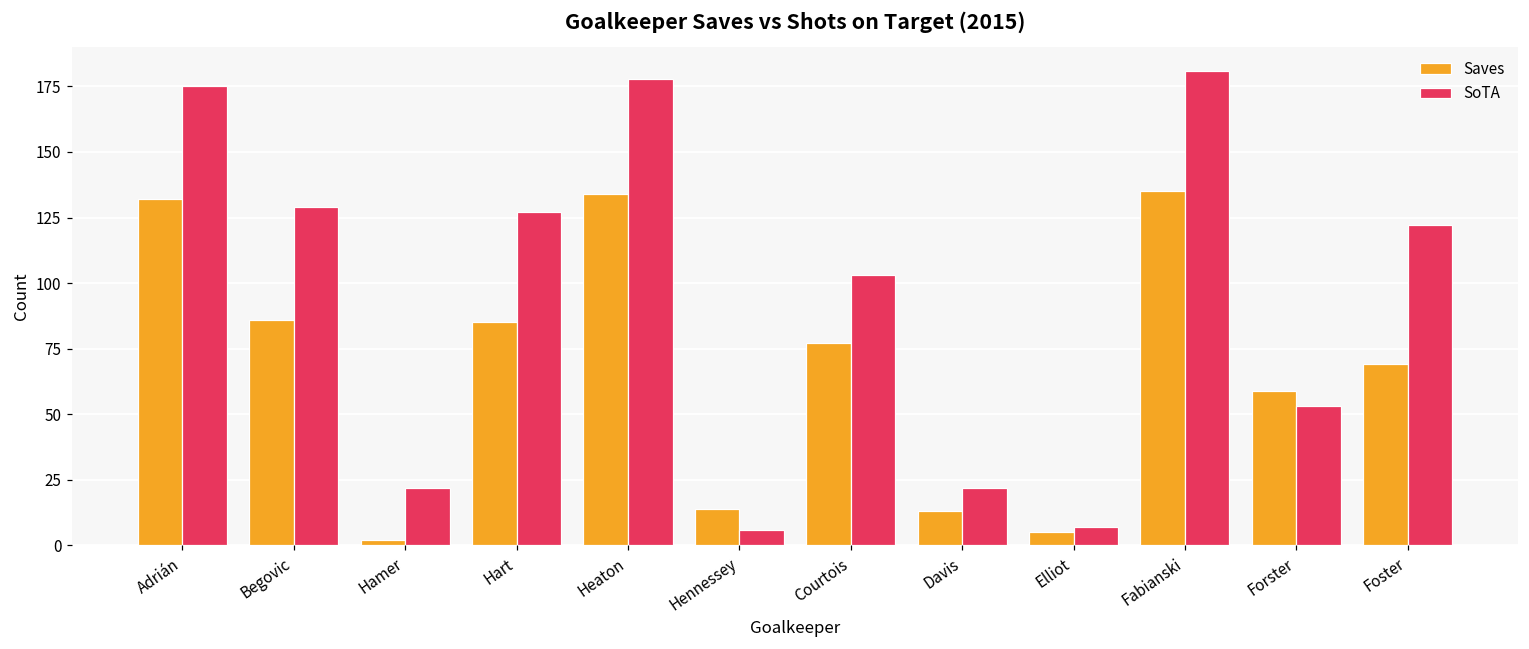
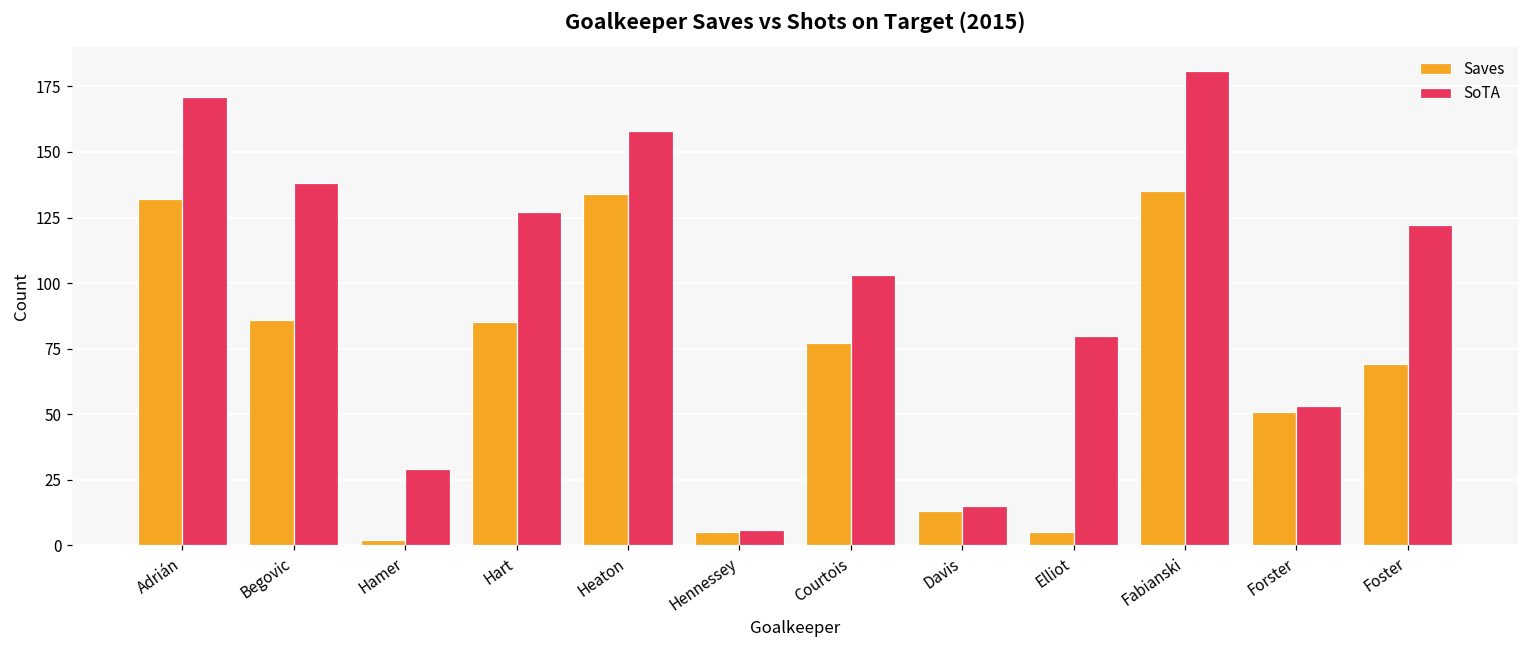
  {
    "Saves": {
      "Adrián": 132,
      "Begovic": 86,
      "Hamer": 2,
      "Hart": 85,
      "Heaton": 134,
-     "Hennessey": 14,
+     "Hennessey": 5,
      "Courtois": 77,
      "Davis": 13,
      "Elliot": 5,
      "Fabianski": 135,
-     "Forster": 59,
+     "Forster": 51,
      "Foster": 69
    },
    "SoTA": {
-     "Adrián": 175,
-     "Begovic": 129,
-     "Hamer": 22,
+     "Adrián": 171,
+     "Begovic": 138,
+     "Hamer": 29,
      "Hart": 127,
-     "Heaton": 178,
+     "Heaton": 158,
      "Hennessey": 6,
      "Courtois": 103,
-     "Davis": 22,
-     "Elliot": 7,
+     "Davis": 15,
+     "Elliot": 80,
      "Fabianski": 181,
      "Forster": 53,
      "Foster": 122
    }
  }
